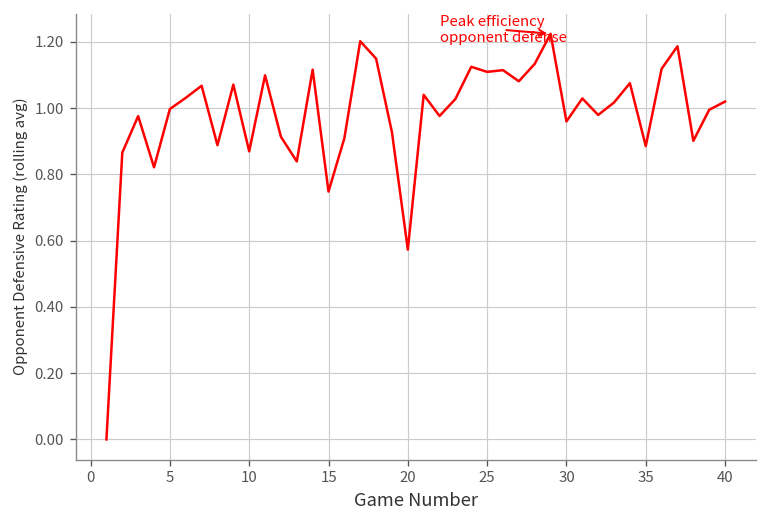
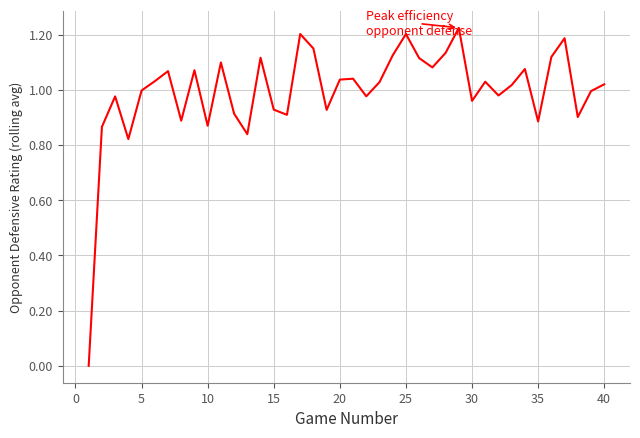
  {
    "5": 1.00,
    "10": 0.87,
-   "15": 0.75,
-   "20": 0.57,
-   "25": 1.11,
+   "15": 0.93,
+   "20": 1.04,
+   "25": 1.20,
    "30": 0.96,
    "35": 0.89,
    "40": 1.02
  }
